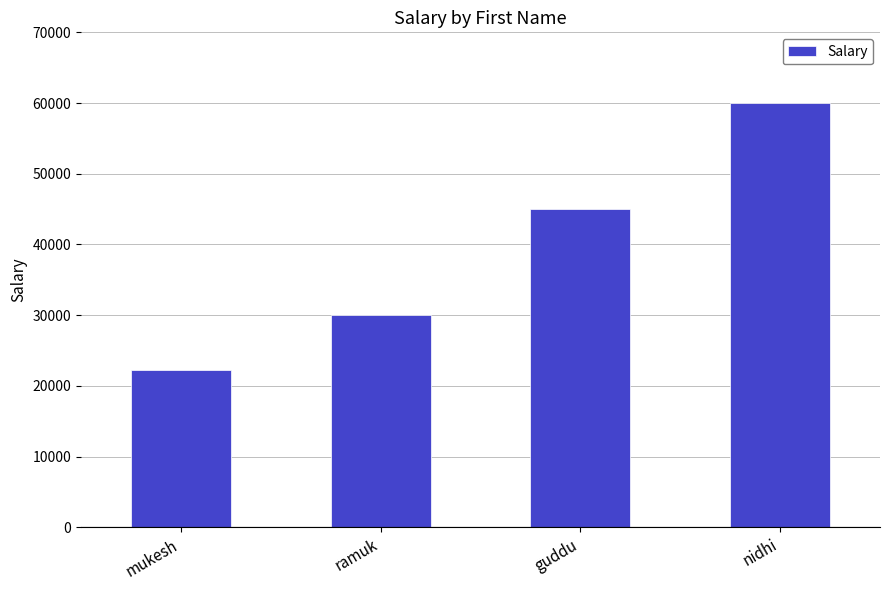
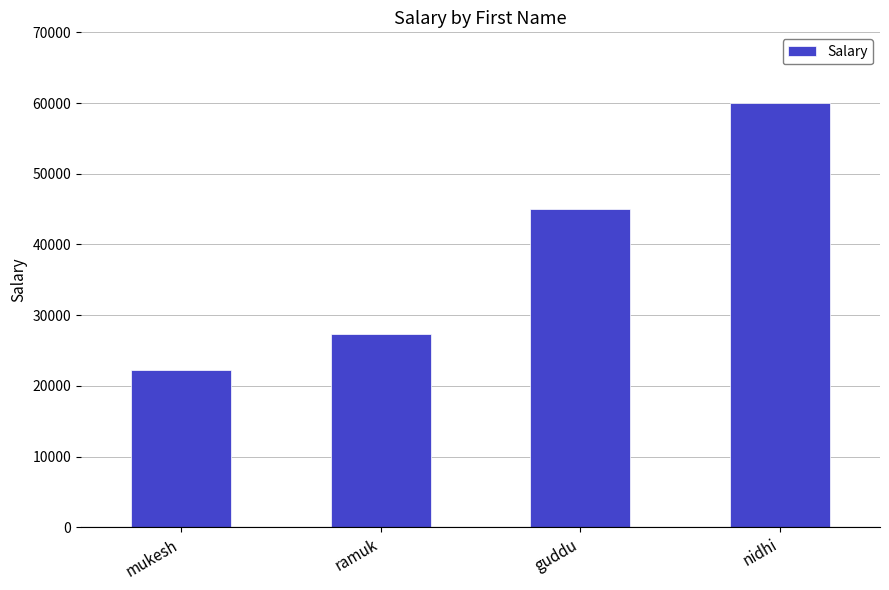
  {
    "mukesh": 22000,
-   "ramuk": 30000,
+   "ramuk": 27000,
    "guddu": 45000,
    "nidhi": 60000
  }
